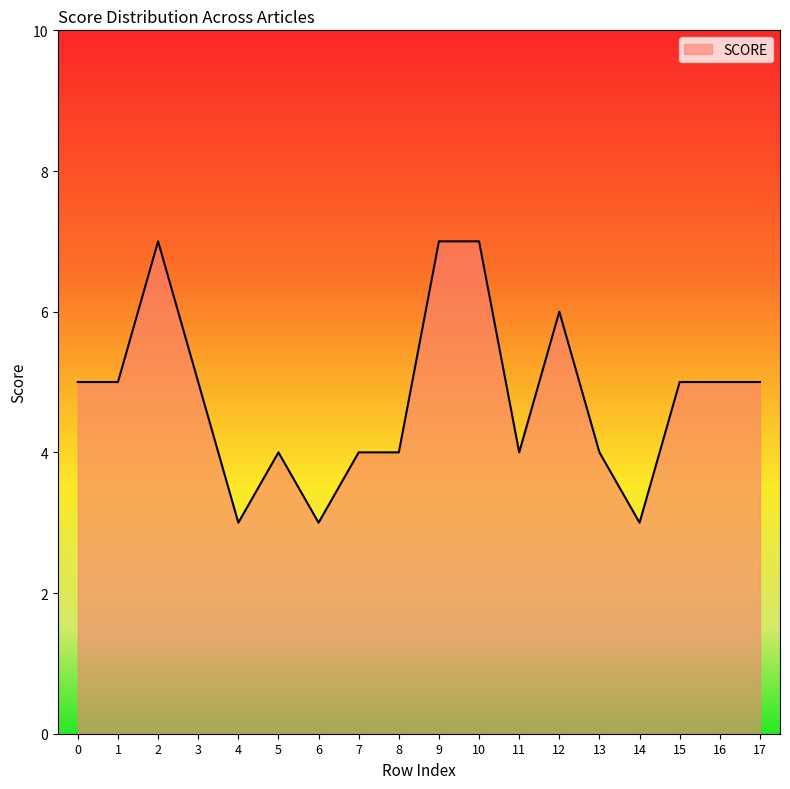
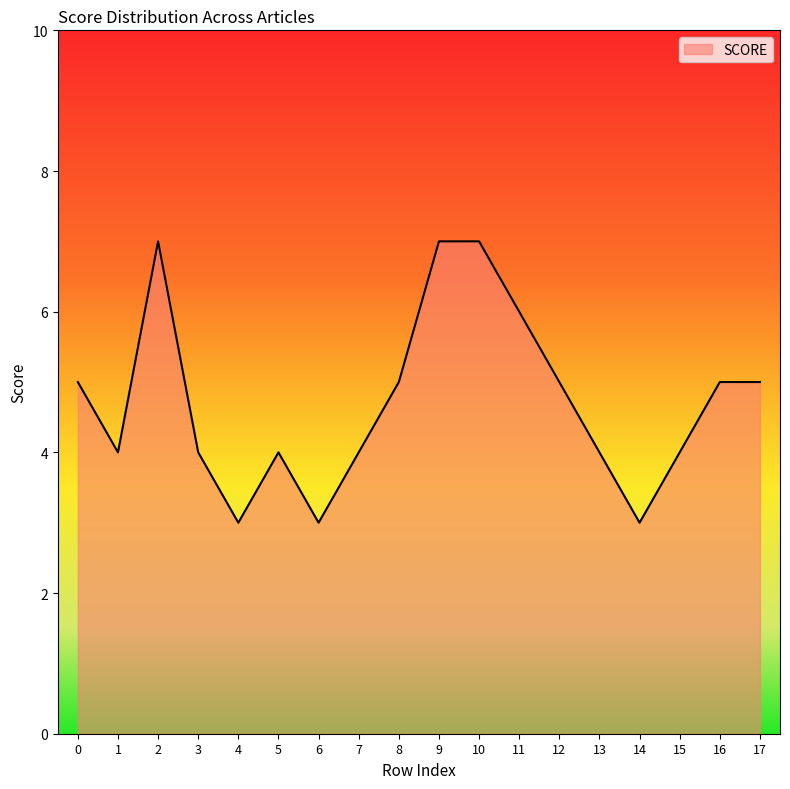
  {
    "0": 5,
-   "1": 5,
+   "1": 4,
    "2": 7,
-   "3": 5,
+   "3": 4,
    "4": 3,
    "5": 4,
    "6": 3,
    "7": 4,
-   "8": 4,
+   "8": 5,
    "9": 7,
    "10": 7,
-   "11": 4,
-   "12": 6,
+   "11": 6,
+   "12": 5,
    "13": 4,
    "14": 3,
-   "15": 5,
+   "15": 4,
    "16": 5,
    "17": 5
  }
